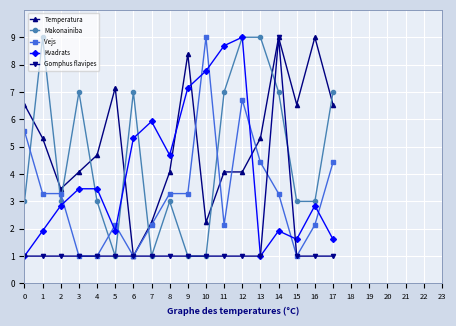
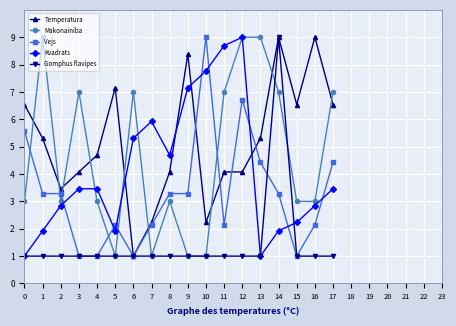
  {
    "Kvadrats": {
      "1": 1.9,
      "2": 2.8,
      "3": 3.5,
      "4": 3.5,
      "5": 1.9,
      "6": 5.3,
      "7": 5.9,
      "8": 4.7,
      "9": 7.2,
      "10": 7.8,
      "11": 8.7,
      "14": 1.9,
-     "15": 1.6,
+     "15": 2.2,
      "16": 2.8,
-     "17": 1.6
+     "17": 3.5
    }
  }
